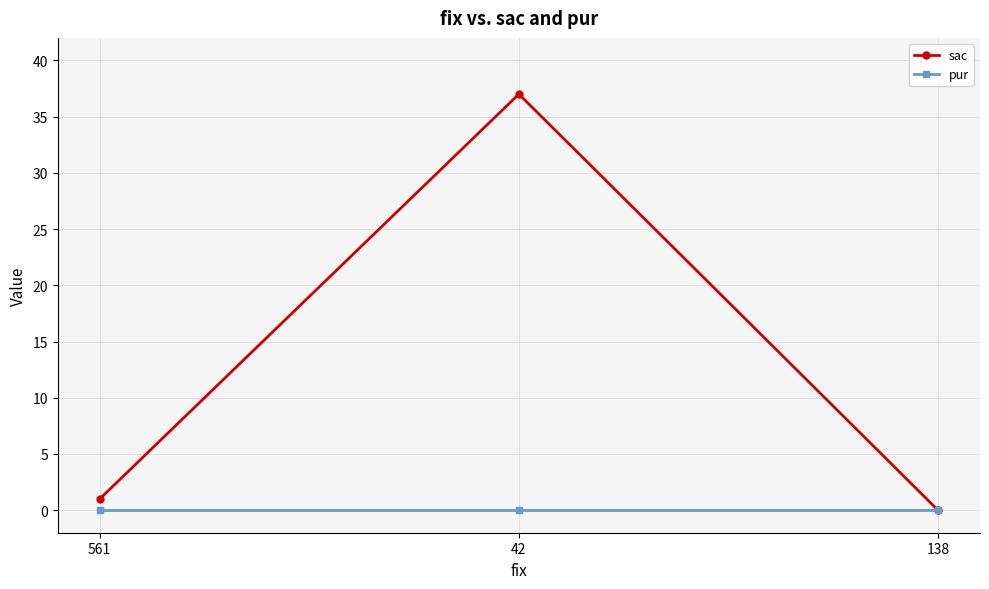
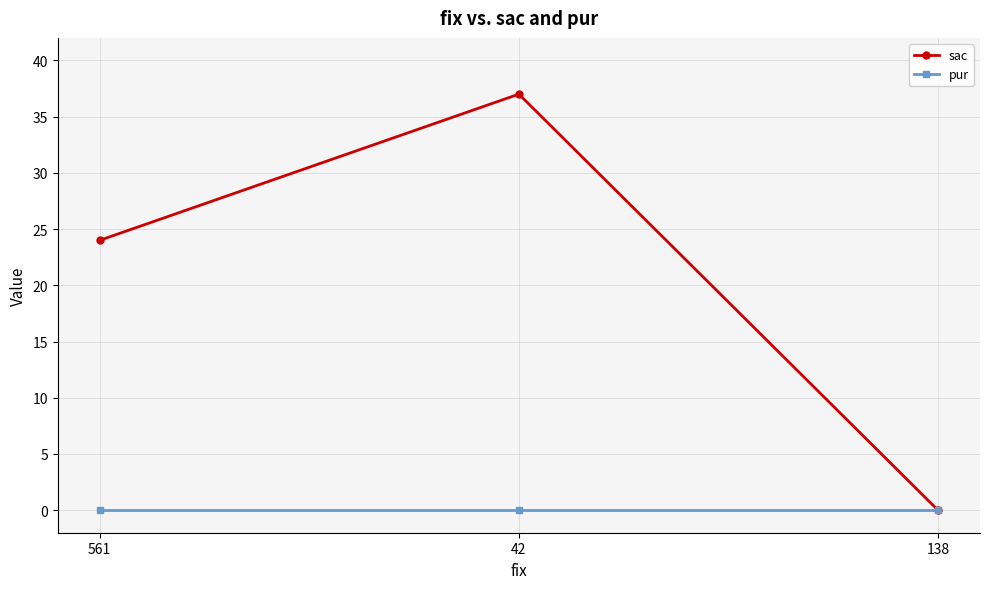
  {
    "sac": {
-     "561": 1,
+     "561": 24,
      "42": 37
    },
    "pur": {
      "561": 0,
      "42": 0
    }
  }
